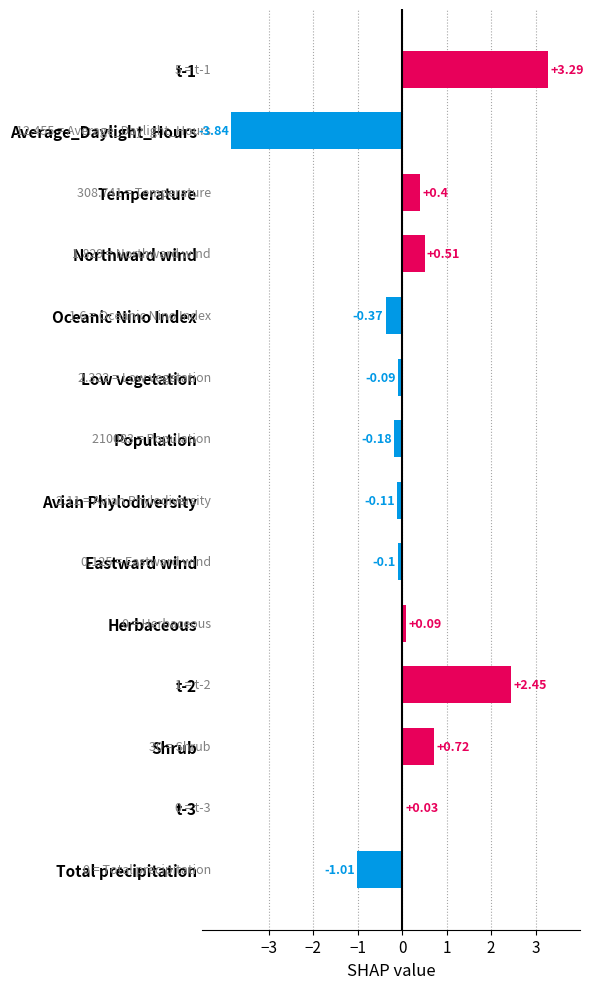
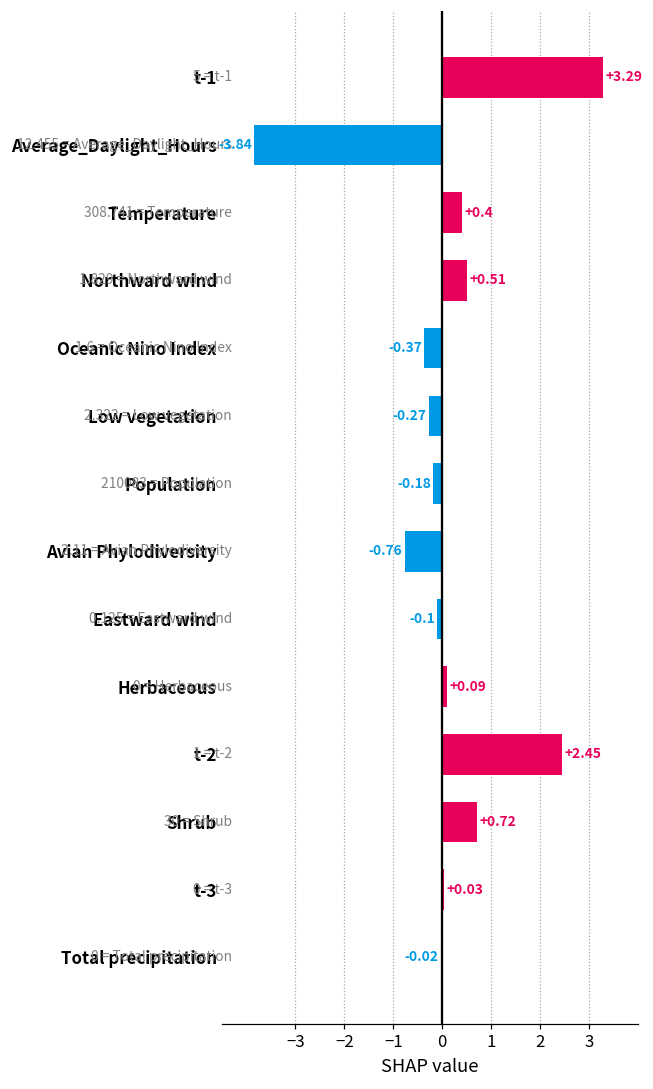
  {
    "t-1": "+3.29",
    "Temperature": "+0.4",
    "Northward wind": "+0.51",
    "Oceanic Nino Index": "-0.37",
-   "Low vegetation": "-0.09",
+   "Low vegetation": "-0.27",
    "Population": "-0.18",
-   "Avian Phylodiversity": "-0.11",
+   "Avian Phylodiversity": "-0.76",
    "Eastward wind": "-0.1",
    "Herbaceous": "+0.09",
    "t-2": "+2.45",
    "Shrub": "+0.72",
    "t-3": "+0.03",
-   "Total precipitation": "-1.01"
+   "Total precipitation": "-0.02"
  }
